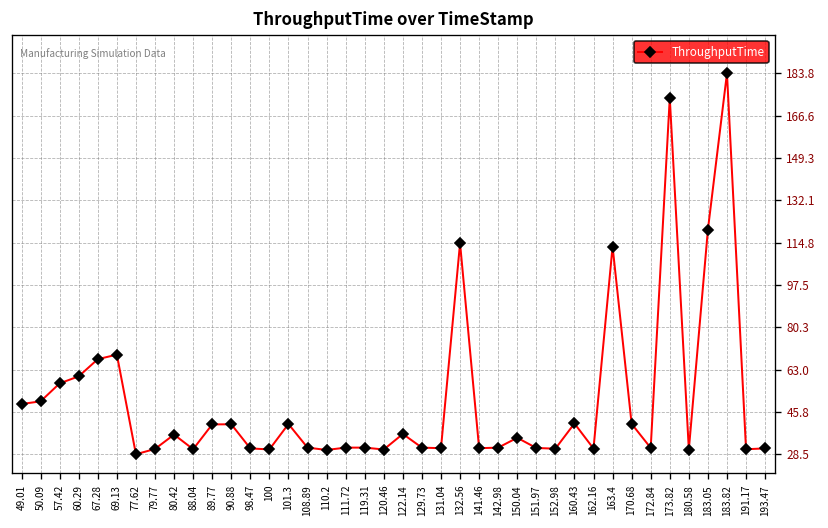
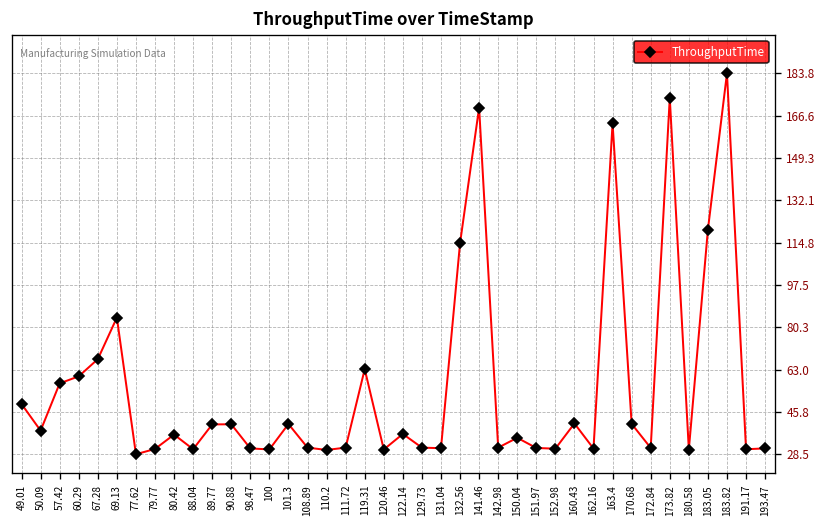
  {
    "49.01": 49,
-   "50.09": 50,
+   "50.09": 38,
    "57.42": 57,
    "60.29": 60,
    "67.28": 67,
-   "69.13": 69,
+   "69.13": 84,
    "77.62": 29,
    "79.77": 31,
    "80.42": 37,
    "88.04": 31,
    "89.77": 41,
    "90.88": 41,
    "98.47": 31,
    "100": 30,
    "101.3": 41,
    "108.89": 31,
    "110.2": 30,
    "111.72": 31,
-   "119.31": 31,
+   "119.31": 63,
    "120.46": 30,
    "122.14": 37,
    "129.73": 31,
    "131.04": 31,
    "132.56": 115,
-   "141.46": 31,
+   "141.46": 170,
    "142.98": 31,
    "150.04": 35,
    "151.97": 31,
    "152.98": 31,
    "160.43": 41,
    "162.16": 31,
-   "163.4": 113,
+   "163.4": 163,
    "170.68": 41,
    "172.84": 31,
    "173.82": 174,
    "180.58": 30,
    "183.05": 120,
    "183.82": 184,
    "191.17": 31,
    "193.47": 31
  }
